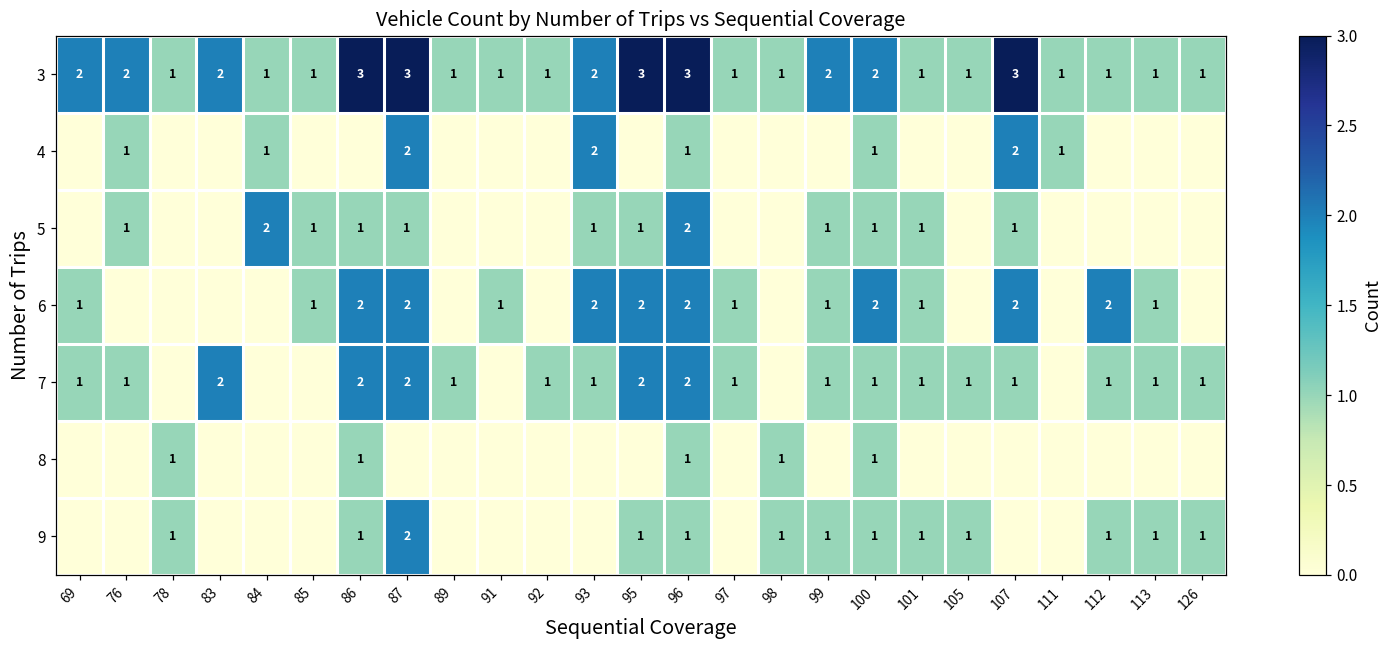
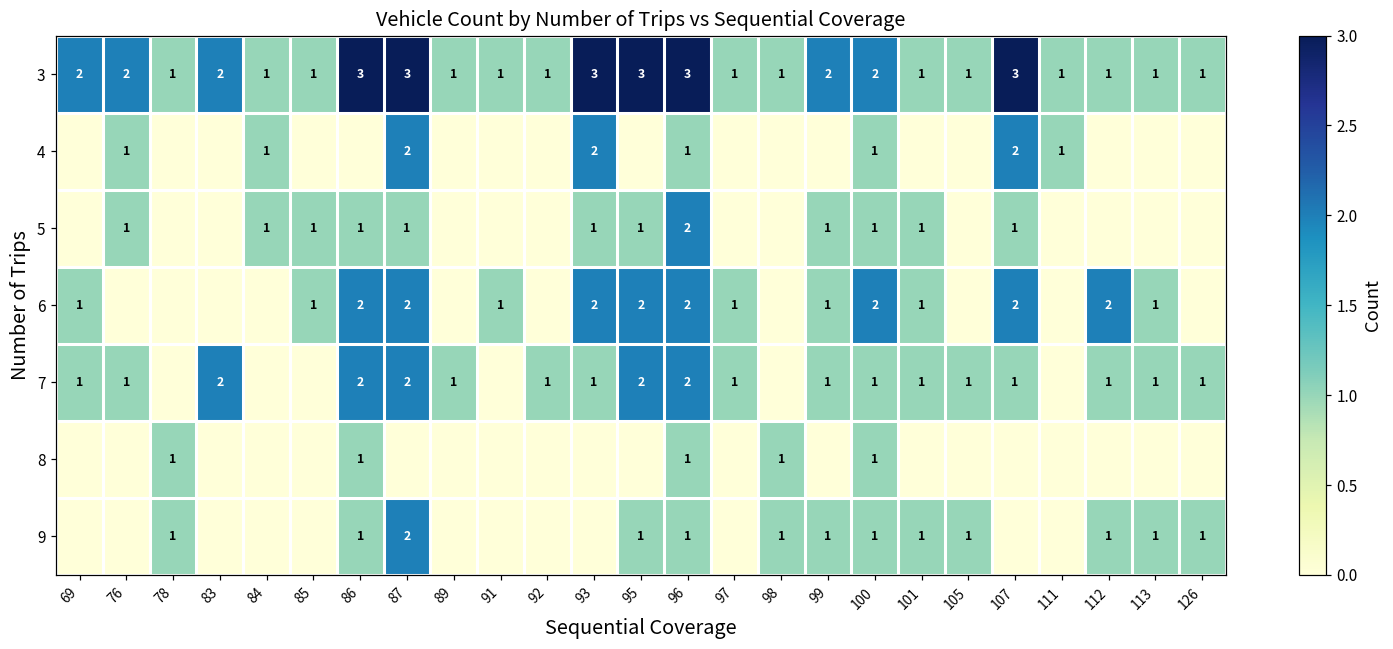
  {
    "3": {
      "69": 2,
      "76": 2,
      "78": 1,
      "83": 2,
      "84": 1,
      "85": 1,
      "86": 3,
      "87": 3,
      "89": 1,
      "91": 1,
      "92": 1,
-     "93": 2,
+     "93": 3,
      "95": 3,
      "96": 3,
      "97": 1,
      "98": 1,
      "99": 2,
      "100": 2,
      "101": 1,
      "105": 1,
      "107": 3,
      "111": 1,
      "112": 1,
      "113": 1,
      "126": 1
    },
    "4": {
      "76": 1,
      "84": 1,
      "87": 2,
      "93": 2,
      "96": 1,
      "100": 1,
      "107": 2,
      "111": 1
    },
    "5": {
      "76": 1,
-     "84": 2,
+     "84": 1,
      "85": 1,
      "86": 1,
      "87": 1,
      "93": 1,
      "95": 1,
      "96": 2,
      "99": 1,
      "100": 1,
      "101": 1,
      "107": 1
    },
    "6": {
      "69": 1,
      "85": 1,
      "86": 2,
      "87": 2,
      "91": 1,
      "93": 2,
      "95": 2,
      "96": 2,
      "97": 1,
      "99": 1,
      "100": 2,
      "101": 1,
      "107": 2,
      "112": 2,
      "113": 1
    },
    "7": {
      "69": 1,
      "76": 1,
      "83": 2,
      "86": 2,
      "87": 2,
      "89": 1,
      "92": 1,
      "93": 1,
      "95": 2,
      "96": 2,
      "97": 1,
      "99": 1,
      "100": 1,
      "101": 1,
      "105": 1,
      "107": 1,
      "112": 1,
      "113": 1,
      "126": 1
    },
    "8": {
      "78": 1,
      "86": 1,
      "96": 1,
      "98": 1,
      "100": 1
    },
    "9": {
      "78": 1,
      "86": 1,
      "87": 2,
      "95": 1,
      "96": 1,
      "98": 1,
      "99": 1,
      "100": 1,
      "101": 1,
      "105": 1,
      "112": 1,
      "113": 1,
      "126": 1
    }
  }
